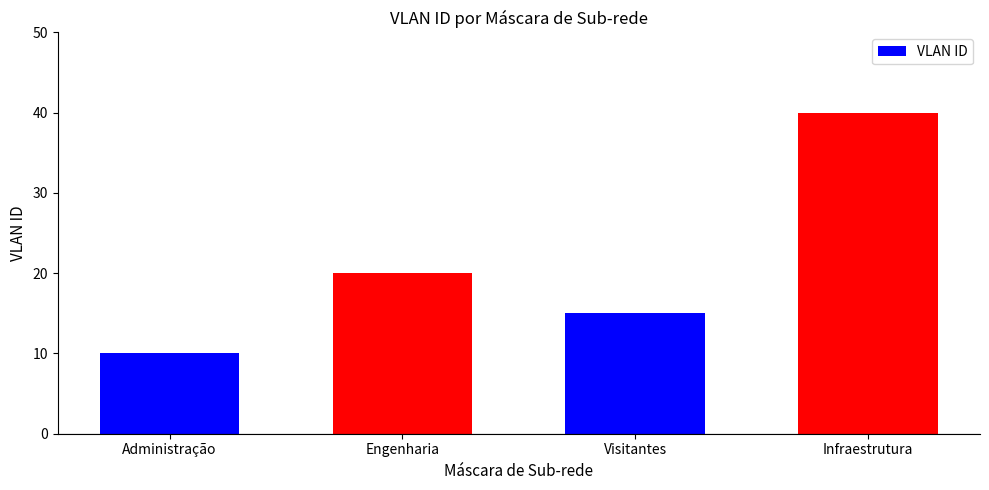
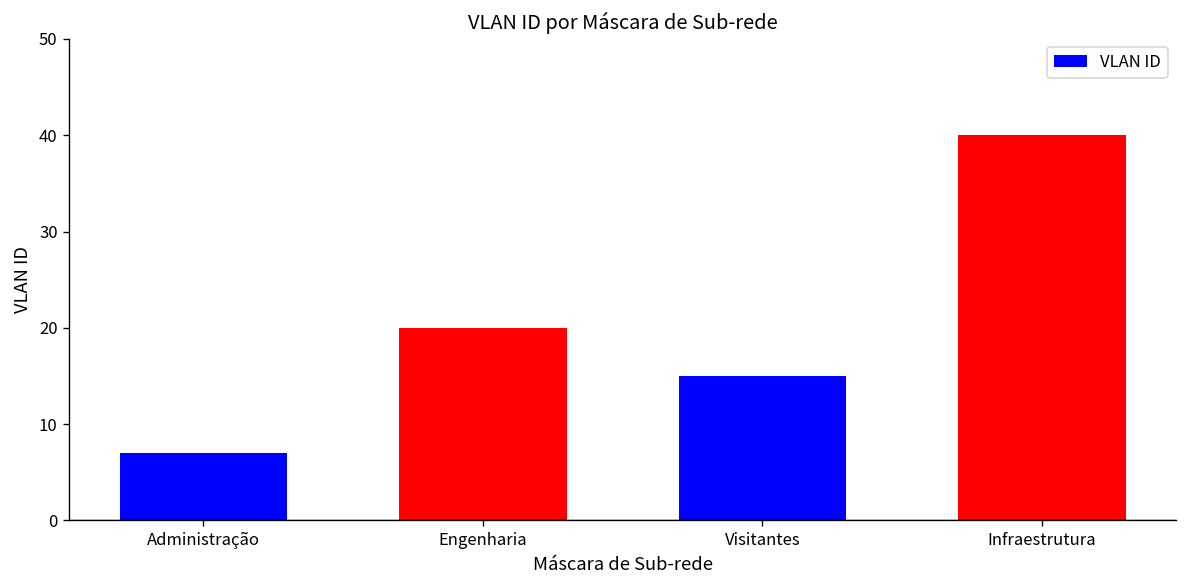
  {
-   "Administração": 10,
+   "Administração": 7,
    "Engenharia": 20,
    "Visitantes": 15,
    "Infraestrutura": 40
  }
